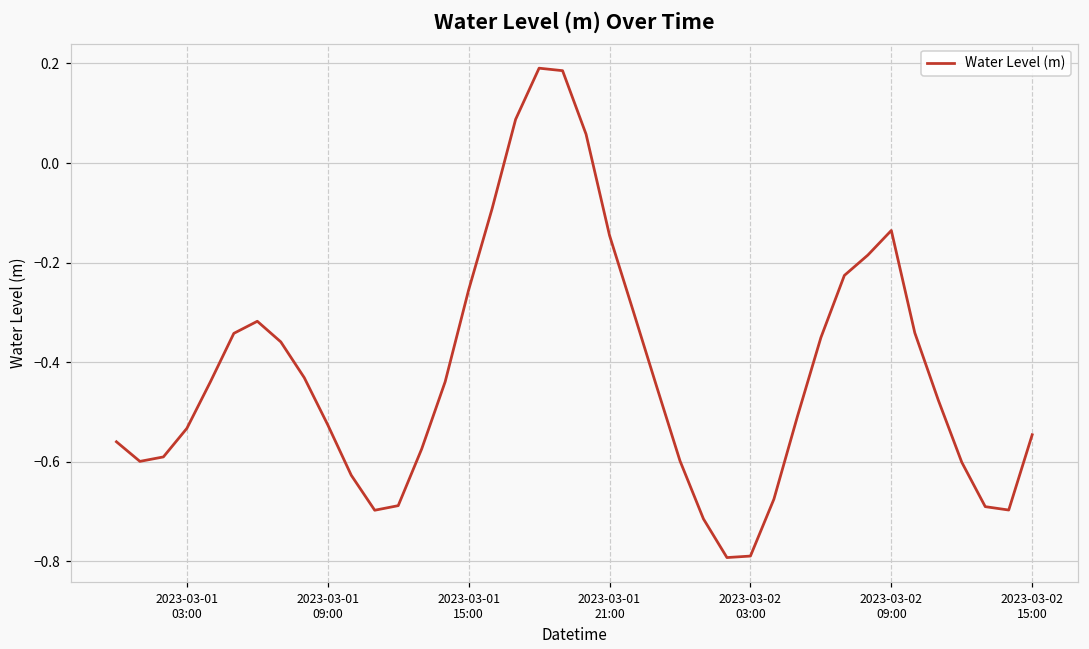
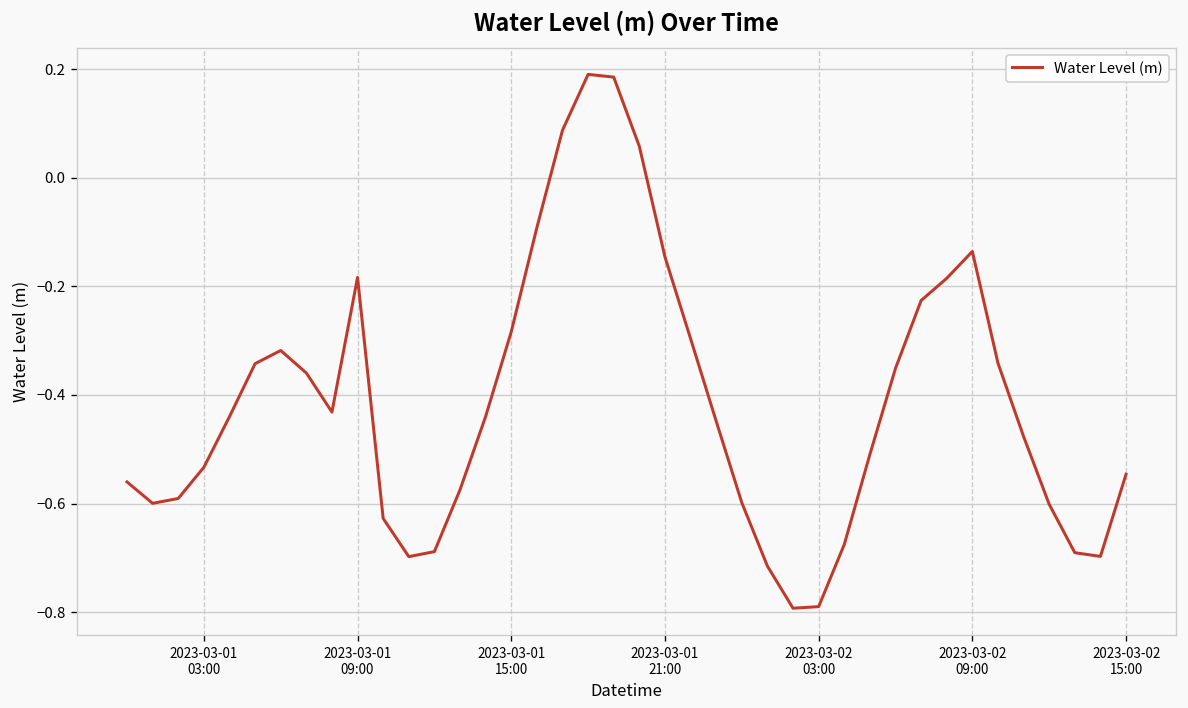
  {
    "2023-03-01 03:00": -0.53,
-   "2023-03-01 09:00": -0.53,
-   "2023-03-01 15:00": -0.25,
+   "2023-03-01 09:00": -0.18,
+   "2023-03-01 15:00": -0.28,
    "2023-03-01 21:00": -0.15,
    "2023-03-02 03:00": -0.79,
    "2023-03-02 09:00": -0.14,
    "2023-03-02 15:00": -0.55
  }
